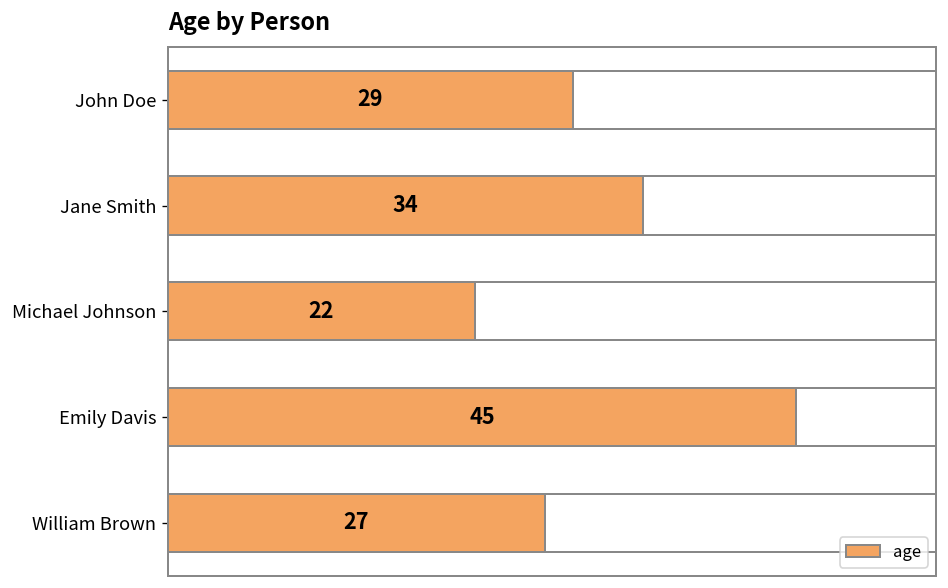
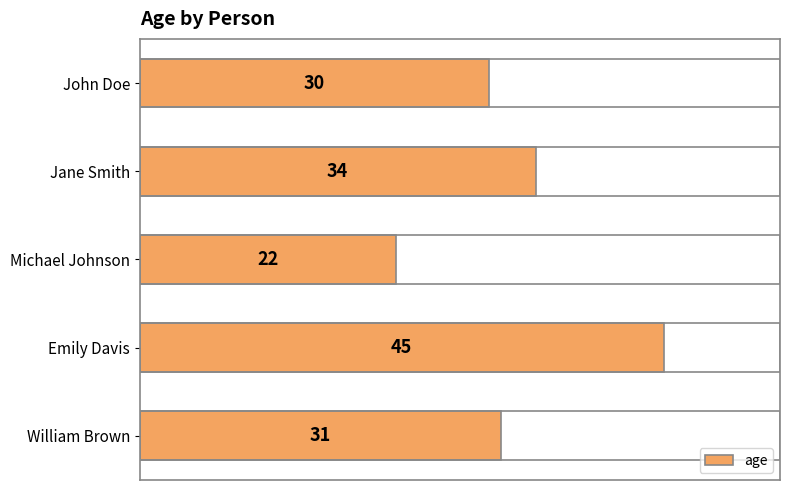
  {
-   "John Doe": 29,
+   "John Doe": 30,
    "Jane Smith": 34,
    "Michael Johnson": 22,
    "Emily Davis": 45,
-   "William Brown": 27
+   "William Brown": 31
  }
